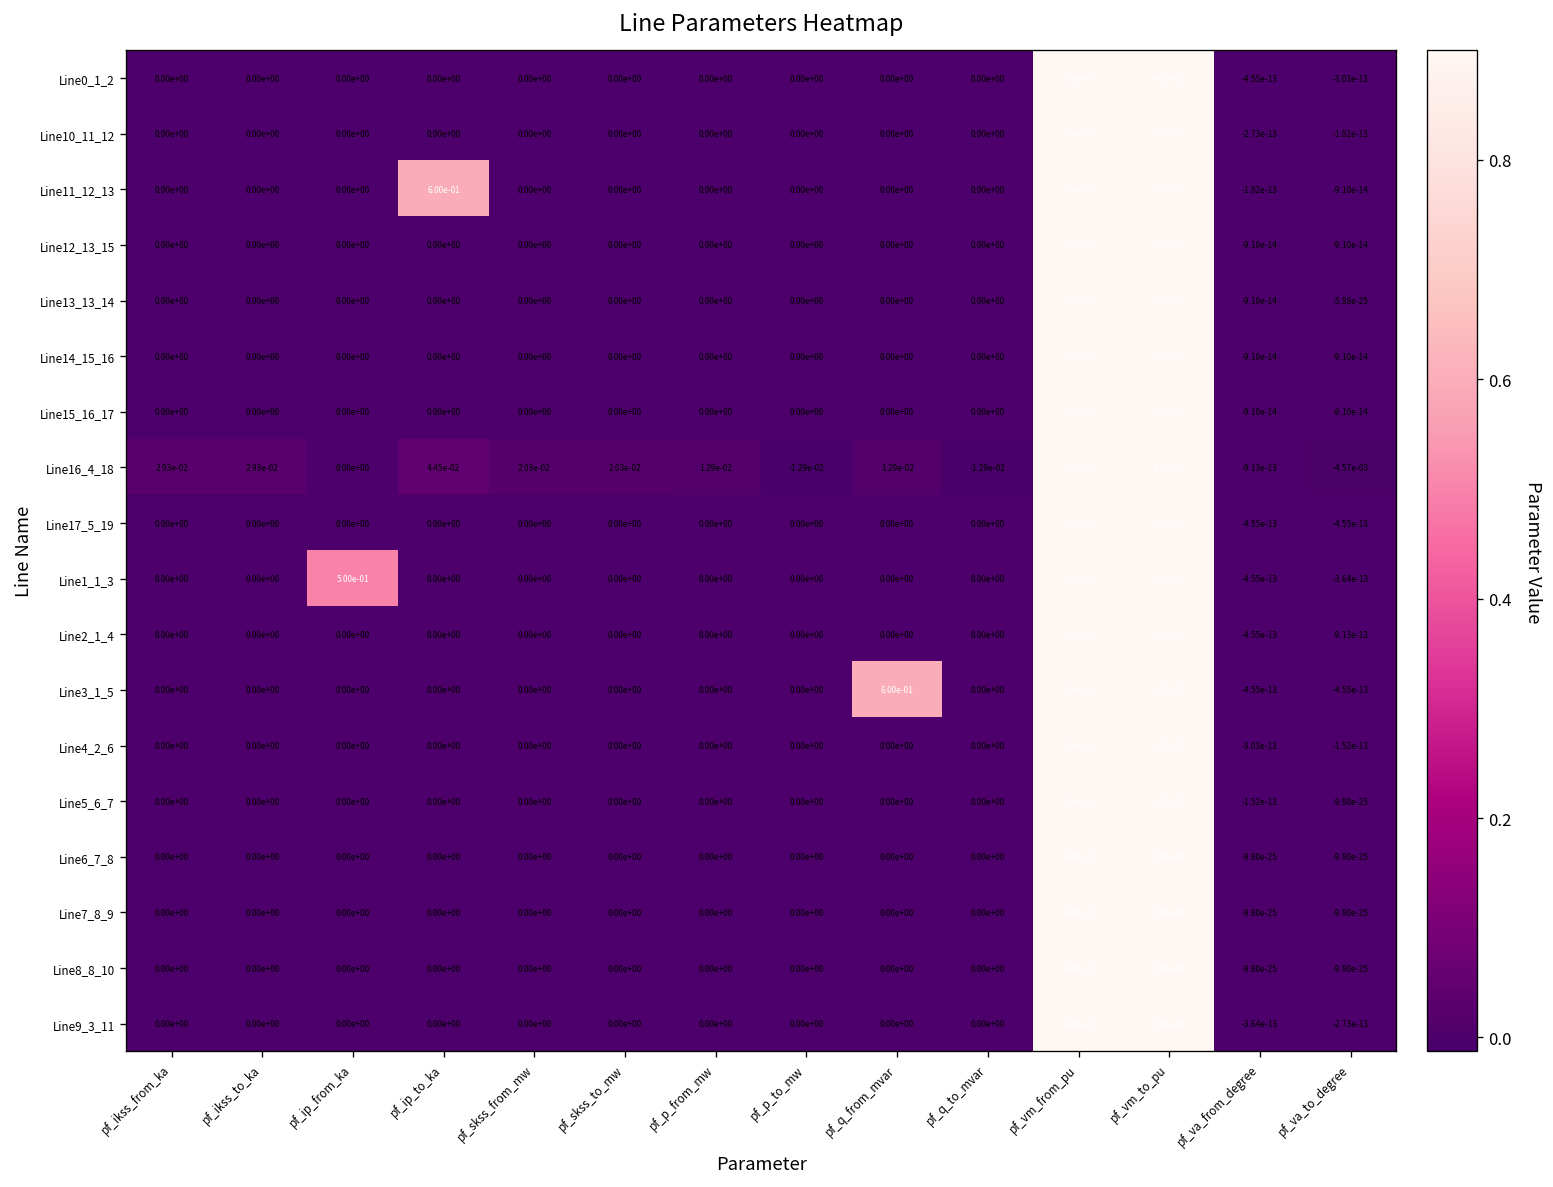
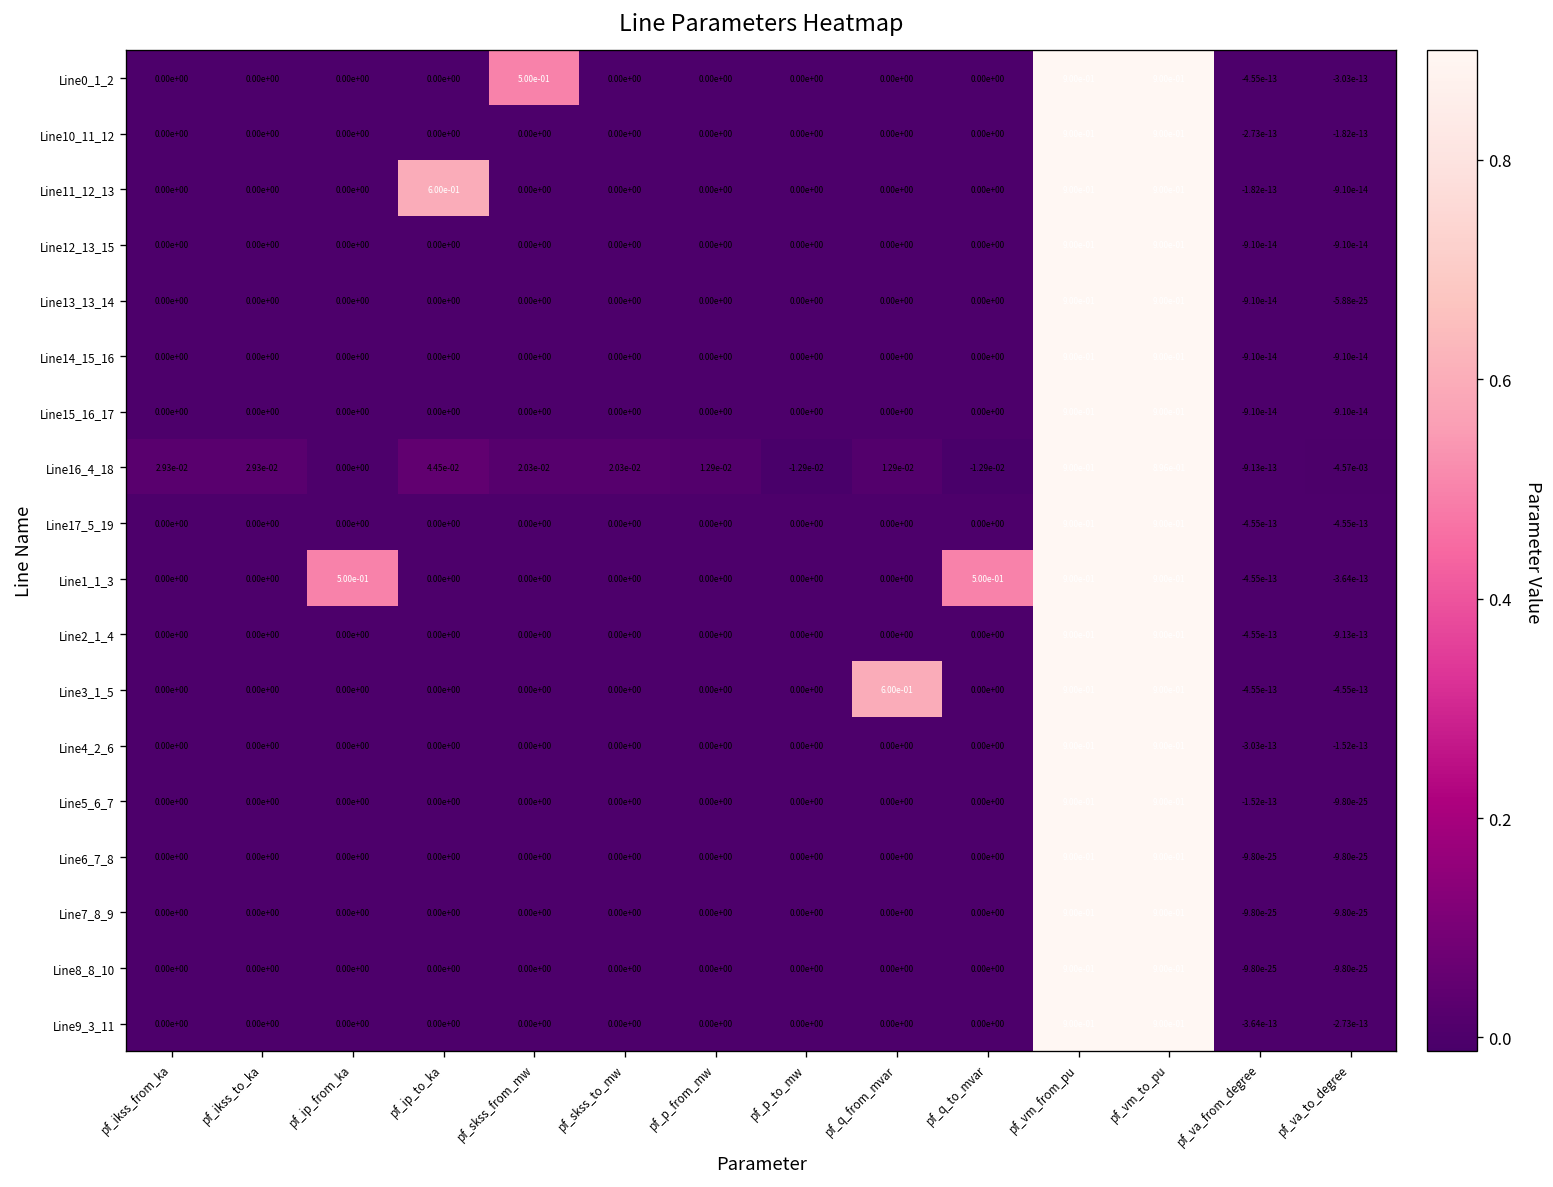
  {
    "Line0_1_2": {
      "pf_ikss_from_ka": "0.00e+00",
      "pf_ikss_to_ka": "0.00e+00",
      "pf_ip_from_ka": "0.00e+00",
      "pf_ip_to_ka": "0.00e+00",
-     "pf_skss_from_mw": "0.00e+00",
+     "pf_skss_from_mw": "5.00e-01",
      "pf_skss_to_mw": "0.00e+00",
      "pf_p_from_mw": "0.00e+00",
      "pf_p_to_mw": "0.00e+00",
      "pf_q_from_mvar": "0.00e+00",
      "pf_q_to_mvar": "0.00e+00",
      "pf_va_from_degree": "-4.55e-13",
      "pf_va_to_degree": "-3.03e-13"
    },
    "Line1_1_3": {
      "pf_ikss_from_ka": "0.00e+00",
      "pf_ikss_to_ka": "0.00e+00",
      "pf_ip_from_ka": "5.00e-01",
      "pf_ip_to_ka": "0.00e+00",
      "pf_skss_from_mw": "0.00e+00",
      "pf_skss_to_mw": "0.00e+00",
      "pf_p_from_mw": "0.00e+00",
      "pf_p_to_mw": "0.00e+00",
      "pf_q_from_mvar": "0.00e+00",
-     "pf_q_to_mvar": "0.00e+00",
+     "pf_q_to_mvar": "5.00e-01",
      "pf_va_from_degree": "-4.55e-13",
      "pf_va_to_degree": "-3.64e-13"
    }
  }
